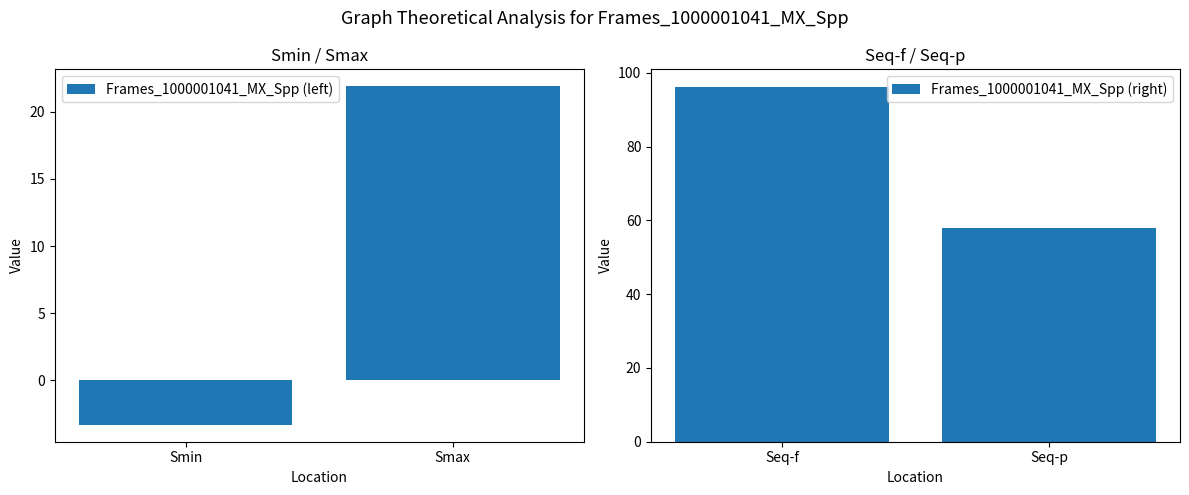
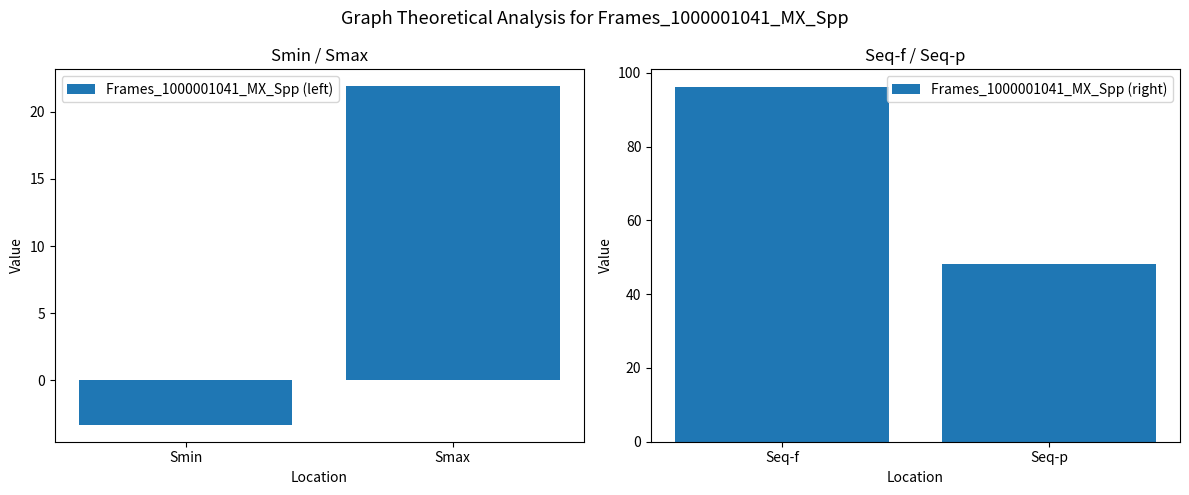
  {
    "Smin / Smax": {
      "Smin": -3.3,
      "Smax": 21.9
    },
    "Seq-f / Seq-p": {
      "Seq-f": 96,
-     "Seq-p": 58
+     "Seq-p": 48
    }
  }
